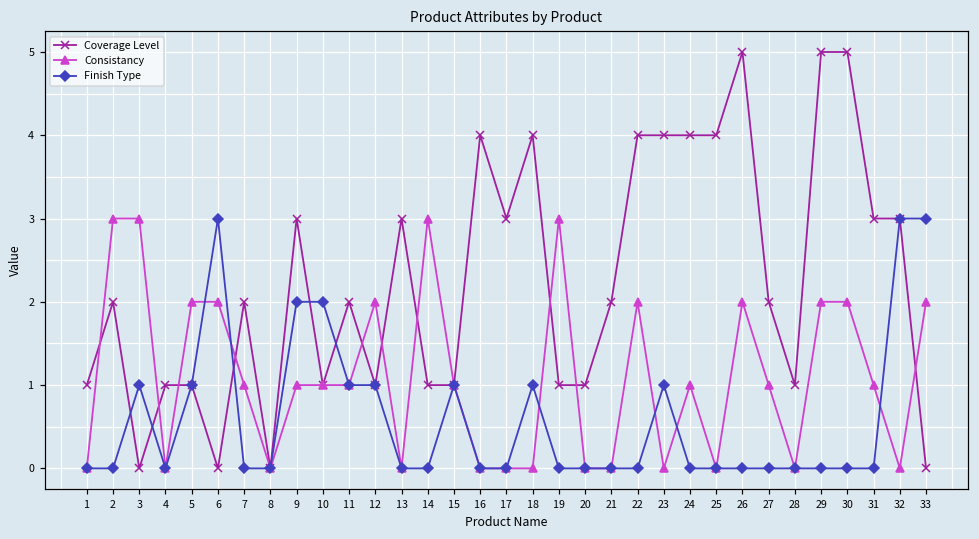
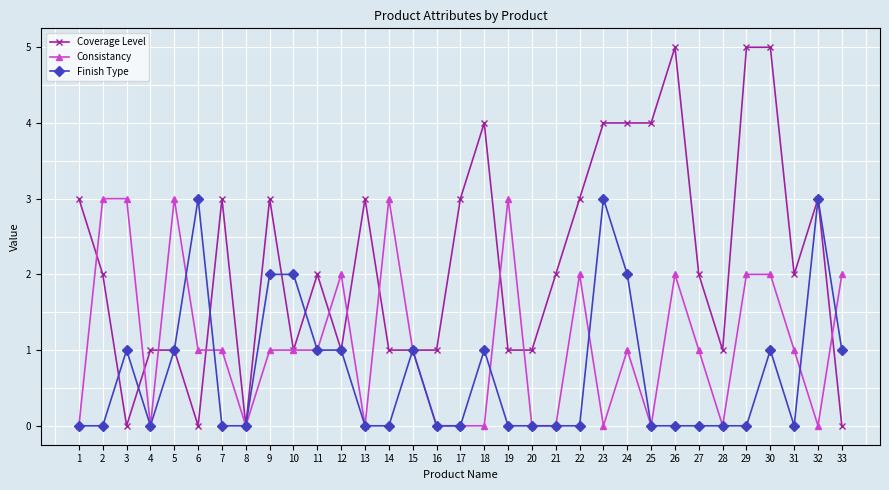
  {
    "Coverage Level": {
-     "1": 1,
+     "1": 3,
      "2": 2,
      "3": 0,
      "4": 1,
      "6": 0,
-     "7": 2,
+     "7": 3,
      "9": 3,
      "11": 2,
      "13": 3,
      "14": 1,
-     "16": 4,
+     "16": 1,
      "17": 3,
      "18": 4,
      "19": 1,
      "20": 1,
      "21": 2,
-     "22": 4,
+     "22": 3,
      "23": 4,
      "24": 4,
      "25": 4,
      "26": 5,
      "27": 2,
      "28": 1,
      "29": 5,
      "30": 5,
-     "31": 3,
+     "31": 2,
      "33": 0
    },
    "Consistancy": {
      "2": 3,
      "3": 3,
-     "5": 2,
-     "6": 2,
+     "5": 3,
+     "6": 1,
      "7": 1,
      "9": 1,
      "12": 2,
      "14": 3,
      "18": 0,
      "19": 3,
      "22": 2,
      "23": 0,
      "24": 1,
      "26": 2,
      "27": 1,
      "29": 2,
      "30": 2,
      "31": 1,
      "32": 0,
      "33": 2
    },
    "Finish Type": {
      "2": 0,
      "3": 1,
      "6": 3,
      "7": 0,
      "9": 2,
      "10": 2,
      "14": 0,
      "18": 1,
      "19": 0,
      "22": 0,
-     "23": 1,
-     "24": 0,
+     "23": 3,
+     "24": 2,
      "26": 0,
      "27": 0,
      "29": 0,
-     "30": 0,
+     "30": 1,
      "31": 0,
-     "33": 3
+     "33": 1
    }
  }
